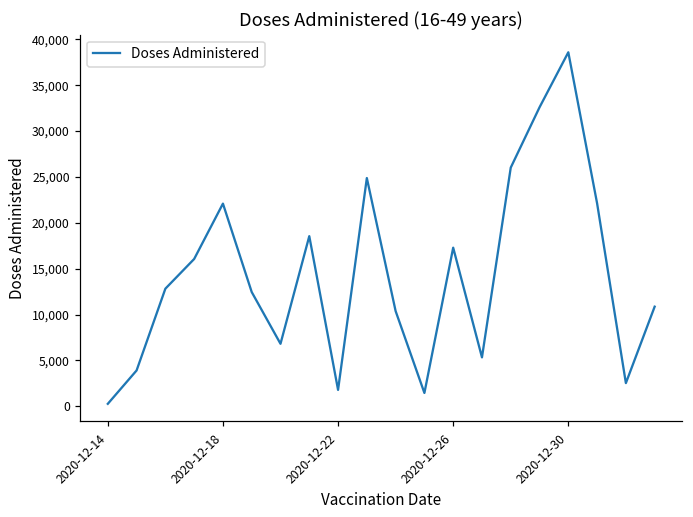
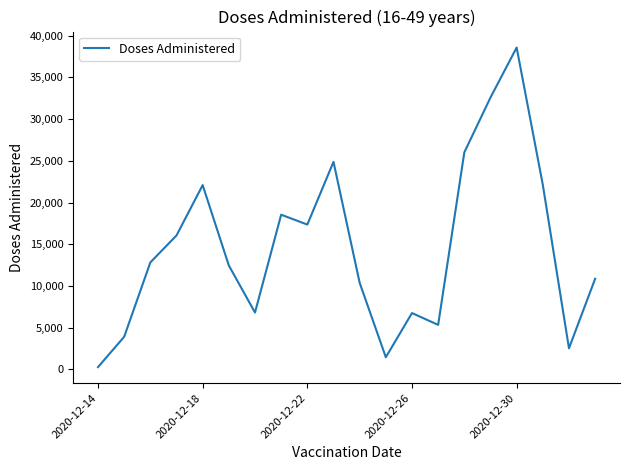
  {
    "2020-12-14": "0",
    "2020-12-18": "22,000",
-   "2020-12-22": "2,000",
-   "2020-12-26": "17,000",
+   "2020-12-22": "17,000",
+   "2020-12-26": "7,000",
    "2020-12-30": "39,000"
  }
